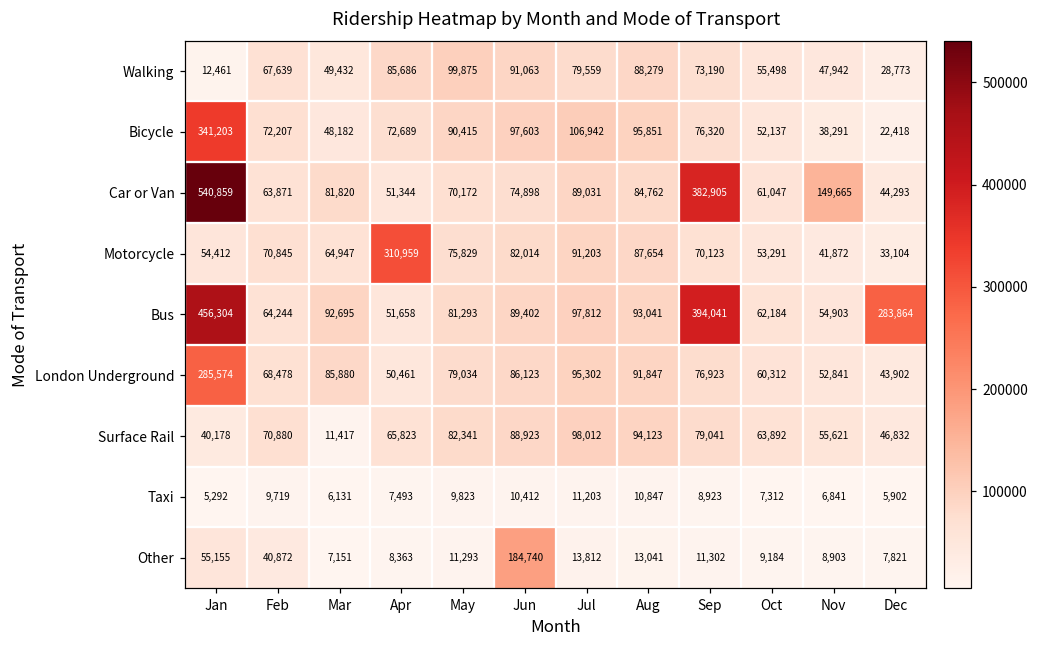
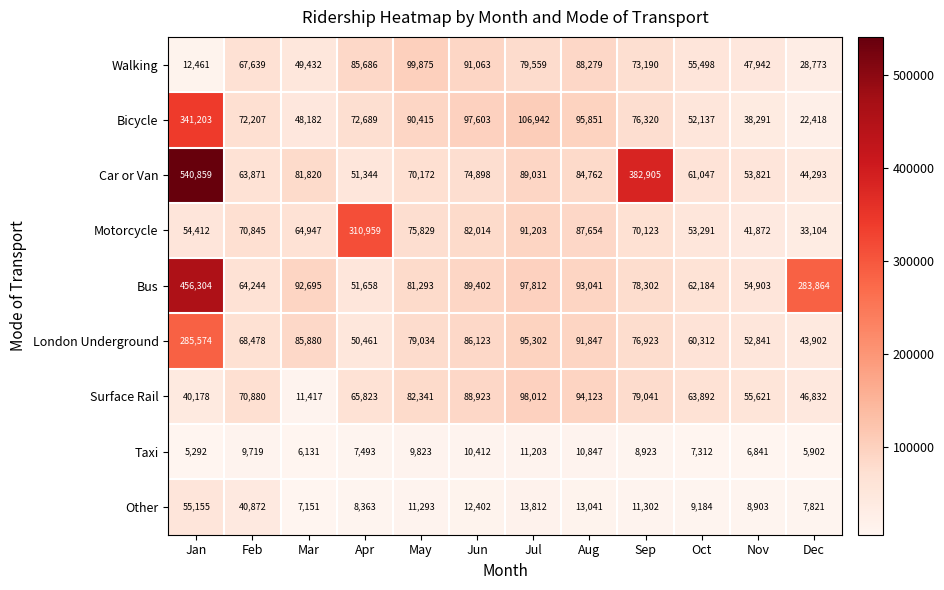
  {
    "Walking": {
      "Jan": "12,461",
      "Feb": "67,639",
      "Mar": "49,432",
      "Apr": "85,686",
      "May": "99,875",
      "Jun": "91,063",
      "Jul": "79,559",
      "Aug": "88,279",
      "Sep": "73,190",
      "Oct": "55,498",
      "Nov": "47,942",
      "Dec": "28,773"
    },
    "Bicycle": {
      "Jan": "341,203",
      "Feb": "72,207",
      "Mar": "48,182",
      "Apr": "72,689",
      "May": "90,415",
      "Jun": "97,603",
      "Jul": "106,942",
      "Aug": "95,851",
      "Sep": "76,320",
      "Oct": "52,137",
      "Nov": "38,291",
      "Dec": "22,418"
    },
    "Car or Van": {
      "Jan": "540,859",
      "Feb": "63,871",
      "Mar": "81,820",
      "Apr": "51,344",
      "May": "70,172",
      "Jun": "74,898",
      "Jul": "89,031",
      "Aug": "84,762",
      "Sep": "382,905",
      "Oct": "61,047",
-     "Nov": "149,665",
+     "Nov": "53,821",
      "Dec": "44,293"
    },
    "Motorcycle": {
      "Jan": "54,412",
      "Feb": "70,845",
      "Mar": "64,947",
      "Apr": "310,959",
      "May": "75,829",
      "Jun": "82,014",
      "Jul": "91,203",
      "Aug": "87,654",
      "Sep": "70,123",
      "Oct": "53,291",
      "Nov": "41,872",
      "Dec": "33,104"
    },
    "Bus": {
      "Jan": "456,304",
      "Feb": "64,244",
      "Mar": "92,695",
      "Apr": "51,658",
      "May": "81,293",
      "Jun": "89,402",
      "Jul": "97,812",
      "Aug": "93,041",
-     "Sep": "394,041",
+     "Sep": "78,302",
      "Oct": "62,184",
      "Nov": "54,903",
      "Dec": "283,864"
    },
    "London Underground": {
      "Jan": "285,574",
      "Feb": "68,478",
      "Mar": "85,880",
      "Apr": "50,461",
      "May": "79,034",
      "Jun": "86,123",
      "Jul": "95,302",
      "Aug": "91,847",
      "Sep": "76,923",
      "Oct": "60,312",
      "Nov": "52,841",
      "Dec": "43,902"
    },
    "Surface Rail": {
      "Jan": "40,178",
      "Feb": "70,880",
      "Mar": "11,417",
      "Apr": "65,823",
      "May": "82,341",
      "Jun": "88,923",
      "Jul": "98,012",
      "Aug": "94,123",
      "Sep": "79,041",
      "Oct": "63,892",
      "Nov": "55,621",
      "Dec": "46,832"
    },
    "Taxi": {
      "Jan": "5,292",
      "Feb": "9,719",
      "Mar": "6,131",
      "Apr": "7,493",
      "May": "9,823",
      "Jun": "10,412",
      "Jul": "11,203",
      "Aug": "10,847",
      "Sep": "8,923",
      "Oct": "7,312",
      "Nov": "6,841",
      "Dec": "5,902"
    },
    "Other": {
      "Jan": "55,155",
      "Feb": "40,872",
      "Mar": "7,151",
      "Apr": "8,363",
      "May": "11,293",
-     "Jun": "184,740",
+     "Jun": "12,402",
      "Jul": "13,812",
      "Aug": "13,041",
      "Sep": "11,302",
      "Oct": "9,184",
      "Nov": "8,903",
      "Dec": "7,821"
    }
  }
